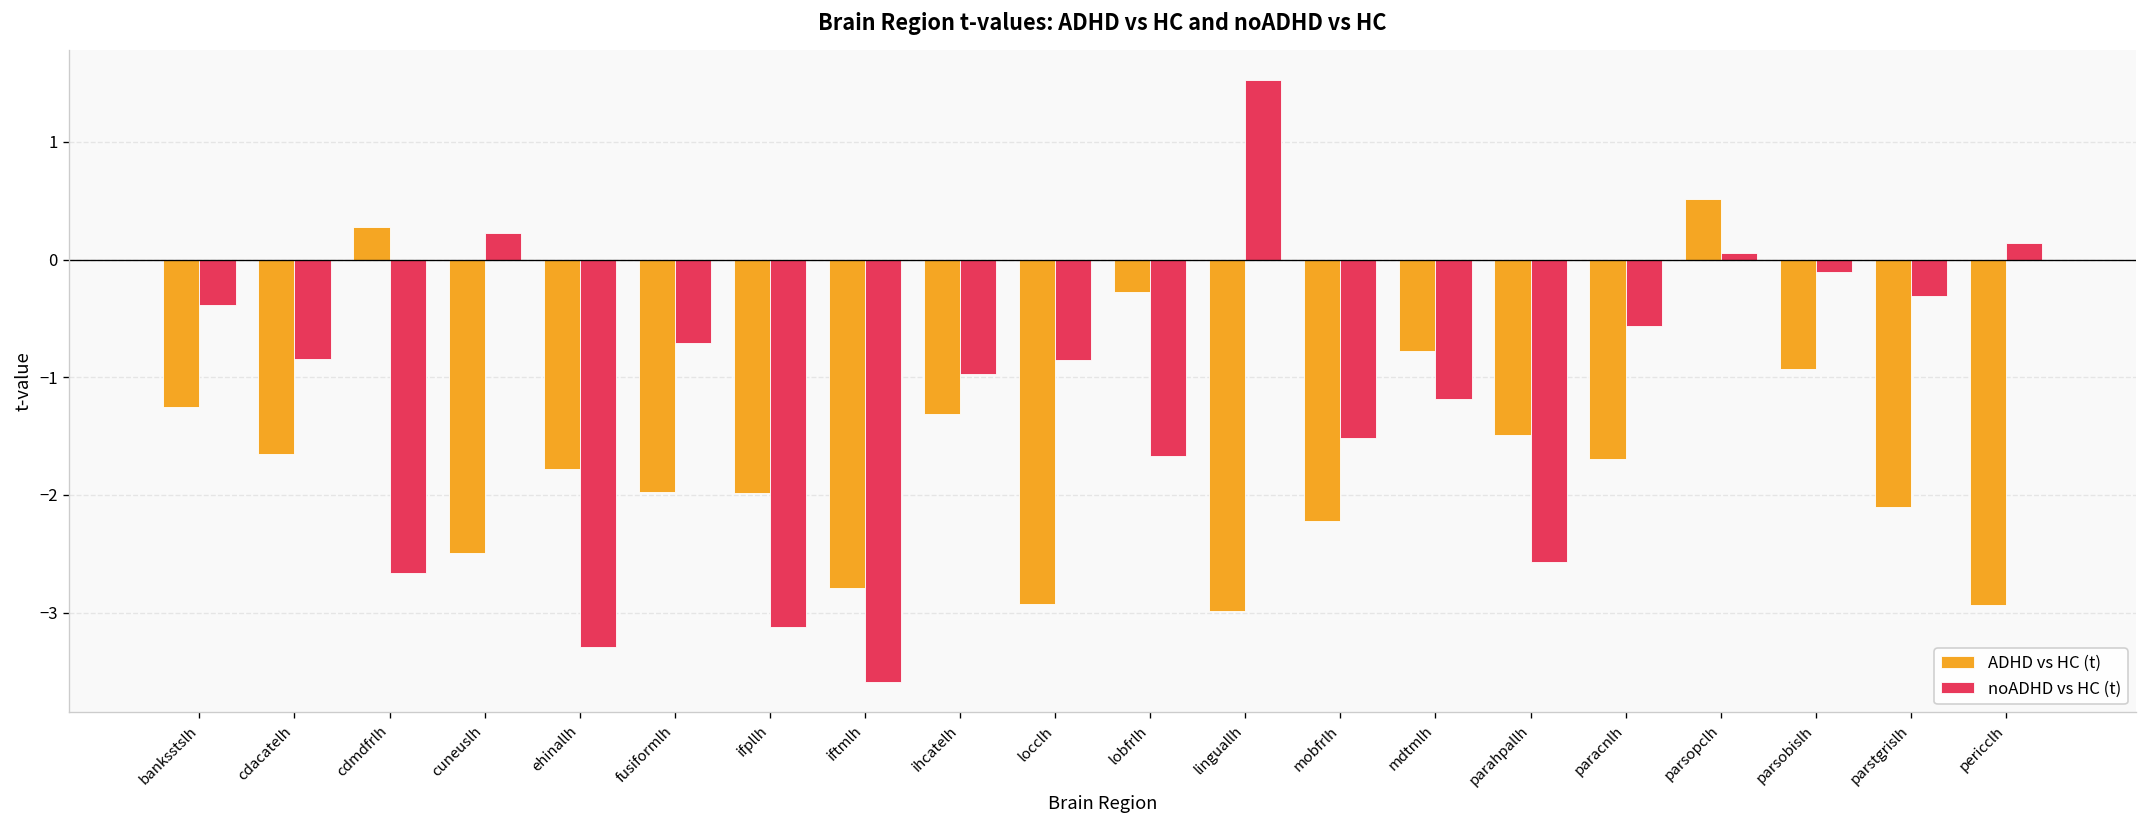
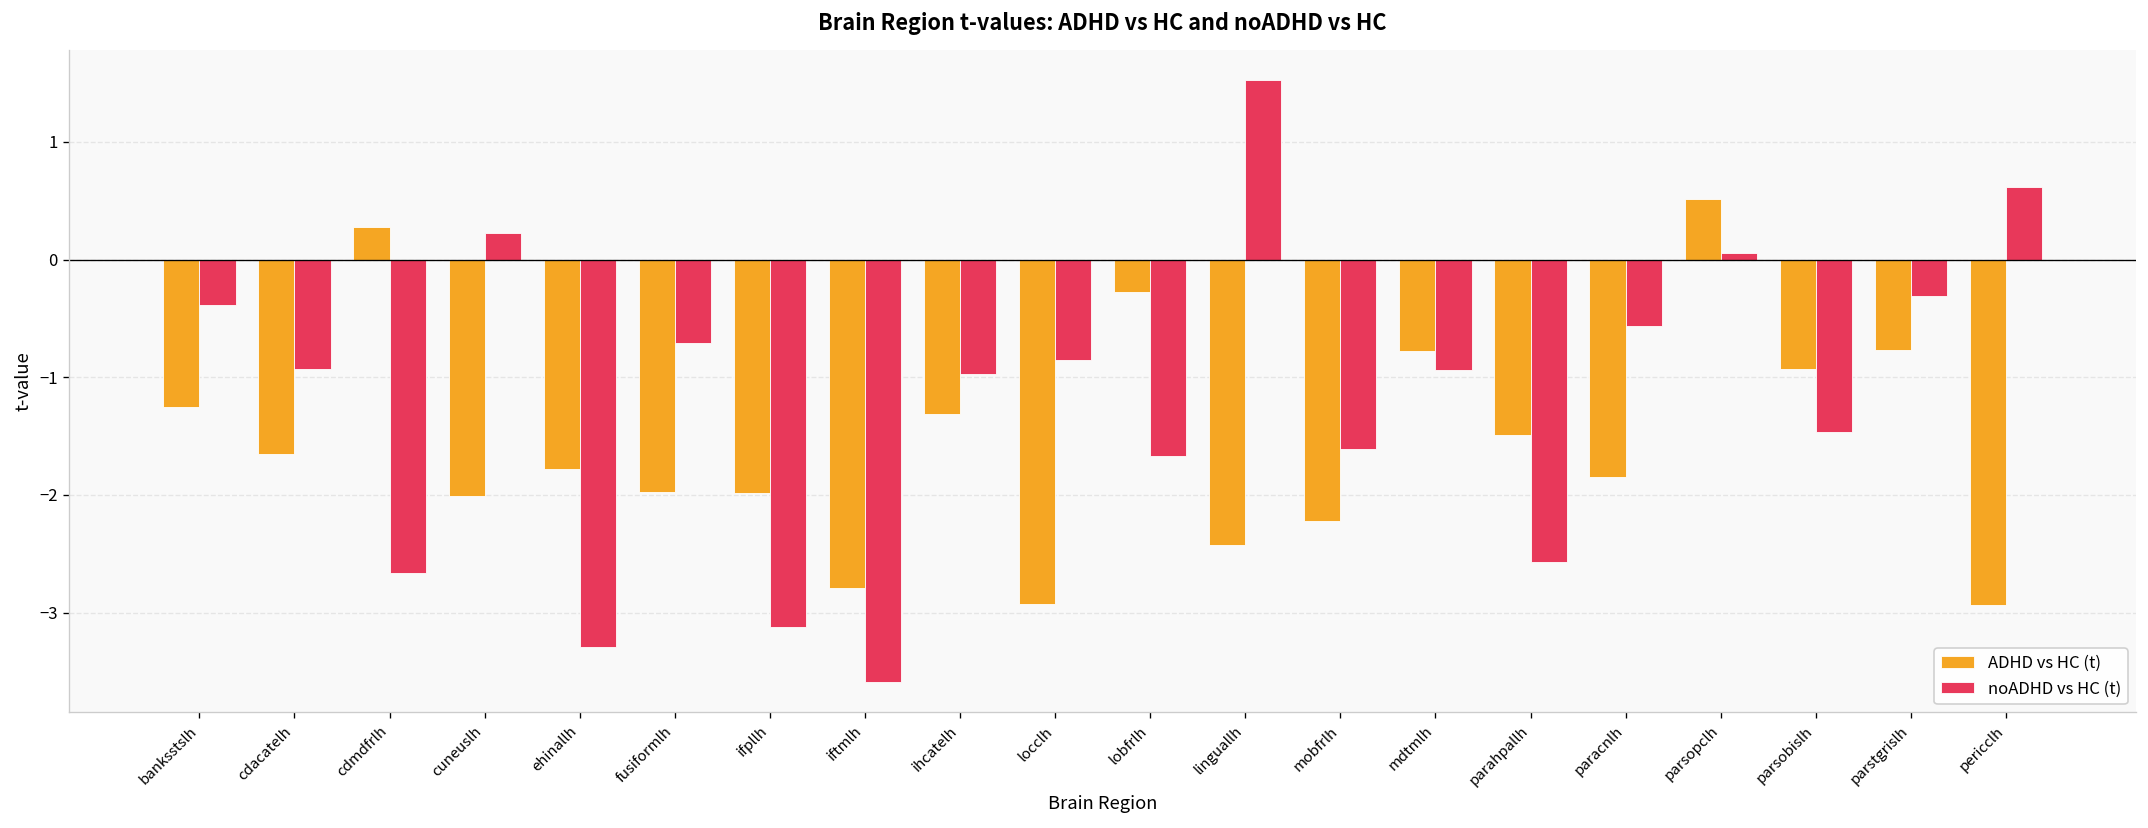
  {
    "ADHD vs HC (t)": {
      "banksstslh": -1.3,
      "cdacatelh": -1.6,
      "cdmdfrlh": 0.3,
-     "cuneuslh": -2.5,
+     "cuneuslh": -2.0,
      "ehinallh": -1.8,
      "fusiformlh": -2.0,
      "ifpllh": -2.0,
      "iftmlh": -2.8,
      "ihcatelh": -1.3,
      "locclh": -2.9,
      "lobfrlh": -0.3,
-     "linguallh": -3.0,
+     "linguallh": -2.4,
      "mobfrlh": -2.2,
      "mdtmlh": -0.8,
      "parahpallh": -1.5,
-     "paracnlh": -1.7,
+     "paracnlh": -1.8,
      "parsopclh": 0.5,
      "parsobislh": -0.9,
-     "parstgrislh": -2.1,
+     "parstgrislh": -0.8,
      "pericclh": -2.9
    },
    "noADHD vs HC (t)": {
      "banksstslh": -0.4,
-     "cdacatelh": -0.8,
+     "cdacatelh": -0.9,
      "cdmdfrlh": -2.7,
      "cuneuslh": 0.2,
      "ehinallh": -3.3,
      "fusiformlh": -0.7,
      "ifpllh": -3.1,
      "iftmlh": -3.6,
      "ihcatelh": -1.0,
      "locclh": -0.9,
      "lobfrlh": -1.7,
      "linguallh": 1.5,
-     "mobfrlh": -1.5,
-     "mdtmlh": -1.2,
+     "mobfrlh": -1.6,
+     "mdtmlh": -0.9,
      "parahpallh": -2.6,
      "paracnlh": -0.6,
      "parsopclh": 0.1,
-     "parsobislh": -0.1,
+     "parsobislh": -1.5,
      "parstgrislh": -0.3,
-     "pericclh": 0.1
+     "pericclh": 0.6
    }
  }
